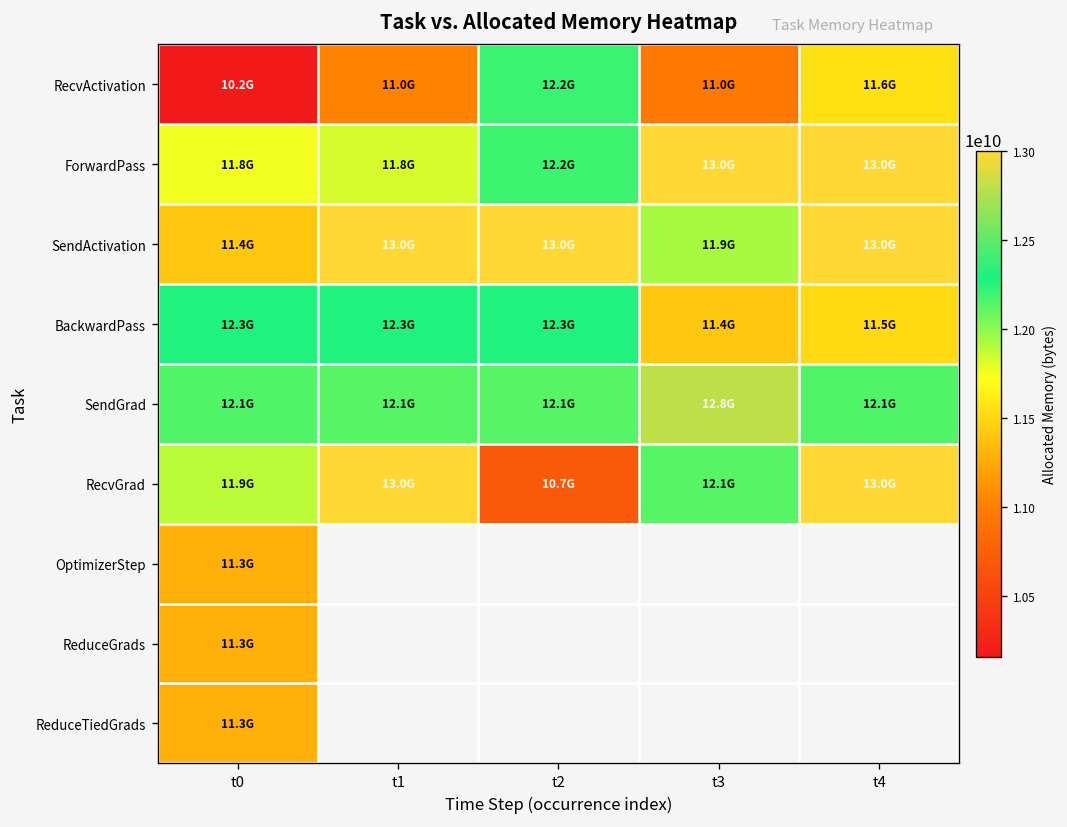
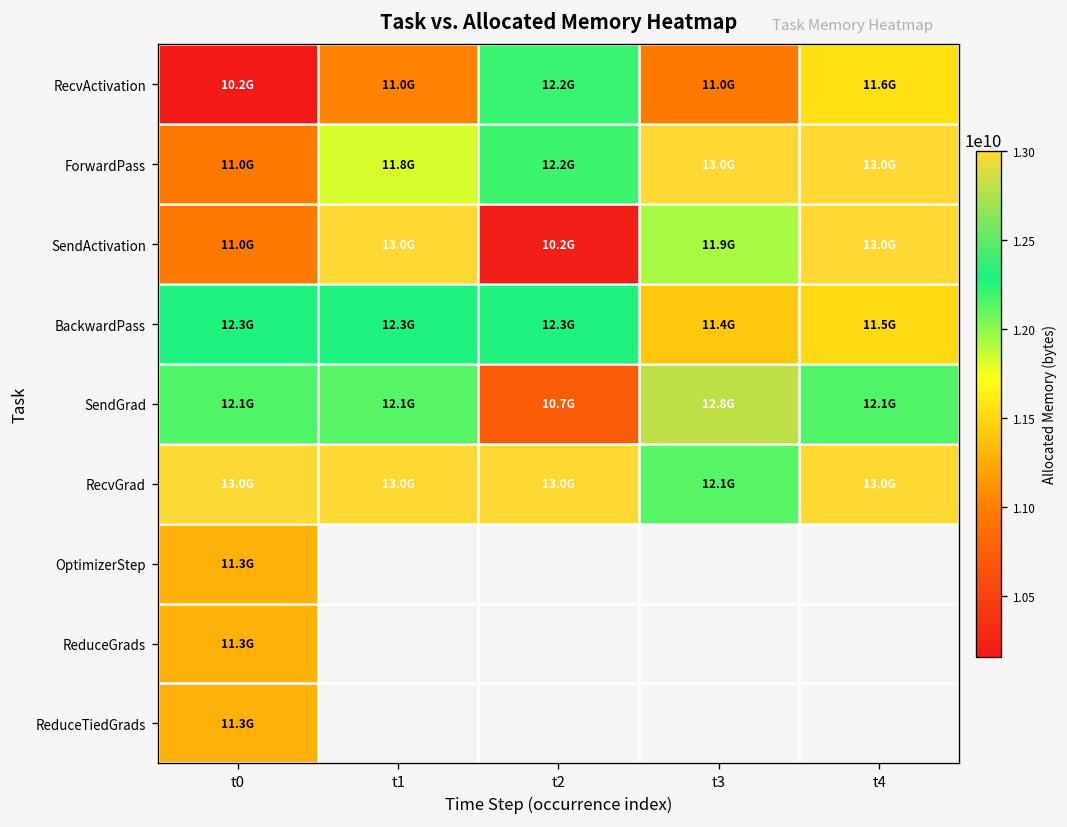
  {
    "RecvActivation": {
      "t0": "10.2G",
      "t1": "11.0G",
      "t2": "12.2G",
      "t3": "11.0G",
      "t4": "11.6G"
    },
    "ForwardPass": {
-     "t0": "11.8G",
+     "t0": "11.0G",
      "t1": "11.8G",
      "t2": "12.2G",
      "t3": "13.0G",
      "t4": "13.0G"
    },
    "SendActivation": {
-     "t0": "11.4G",
+     "t0": "11.0G",
      "t1": "13.0G",
-     "t2": "13.0G",
+     "t2": "10.2G",
      "t3": "11.9G",
      "t4": "13.0G"
    },
    "BackwardPass": {
      "t0": "12.3G",
      "t1": "12.3G",
      "t2": "12.3G",
      "t3": "11.4G",
      "t4": "11.5G"
    },
    "SendGrad": {
      "t0": "12.1G",
      "t1": "12.1G",
-     "t2": "12.1G",
+     "t2": "10.7G",
      "t3": "12.8G",
      "t4": "12.1G"
    },
    "RecvGrad": {
-     "t0": "11.9G",
+     "t0": "13.0G",
      "t1": "13.0G",
-     "t2": "10.7G",
+     "t2": "13.0G",
      "t3": "12.1G",
      "t4": "13.0G"
    },
    "OptimizerStep": {
      "t0": "11.3G"
    },
    "ReduceGrads": {
      "t0": "11.3G"
    },
    "ReduceTiedGrads": {
      "t0": "11.3G"
    }
  }
